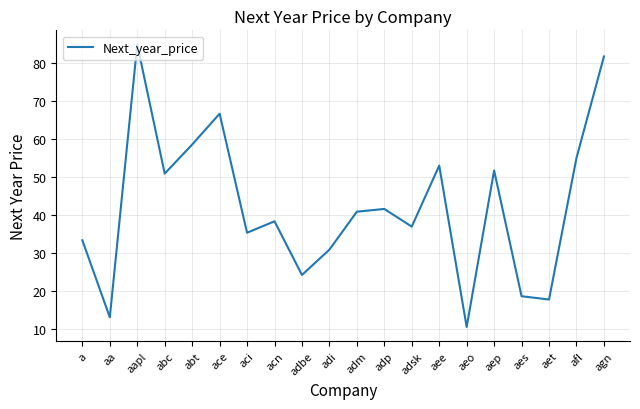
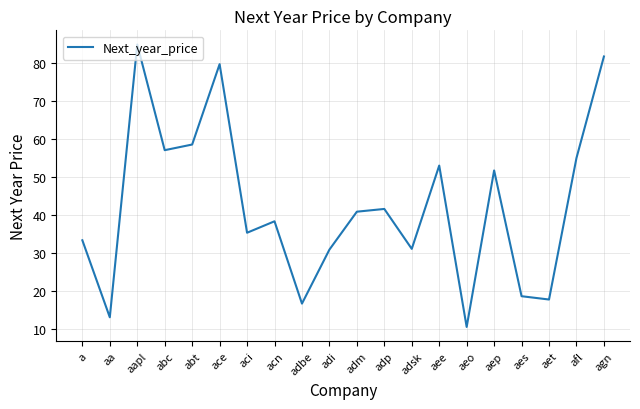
  {
    "a": 33,
    "aa": 13,
-   "abc": 51,
+   "abc": 57,
    "abt": 59,
-   "ace": 67,
+   "ace": 80,
    "aci": 35,
    "acn": 38,
-   "adbe": 24,
+   "adbe": 17,
    "adi": 31,
    "adm": 41,
    "adp": 42,
-   "adsk": 37,
+   "adsk": 31,
    "aee": 53,
    "aeo": 11,
    "aep": 52,
    "aes": 19,
    "aet": 18,
    "afl": 55,
    "agn": 82
  }
